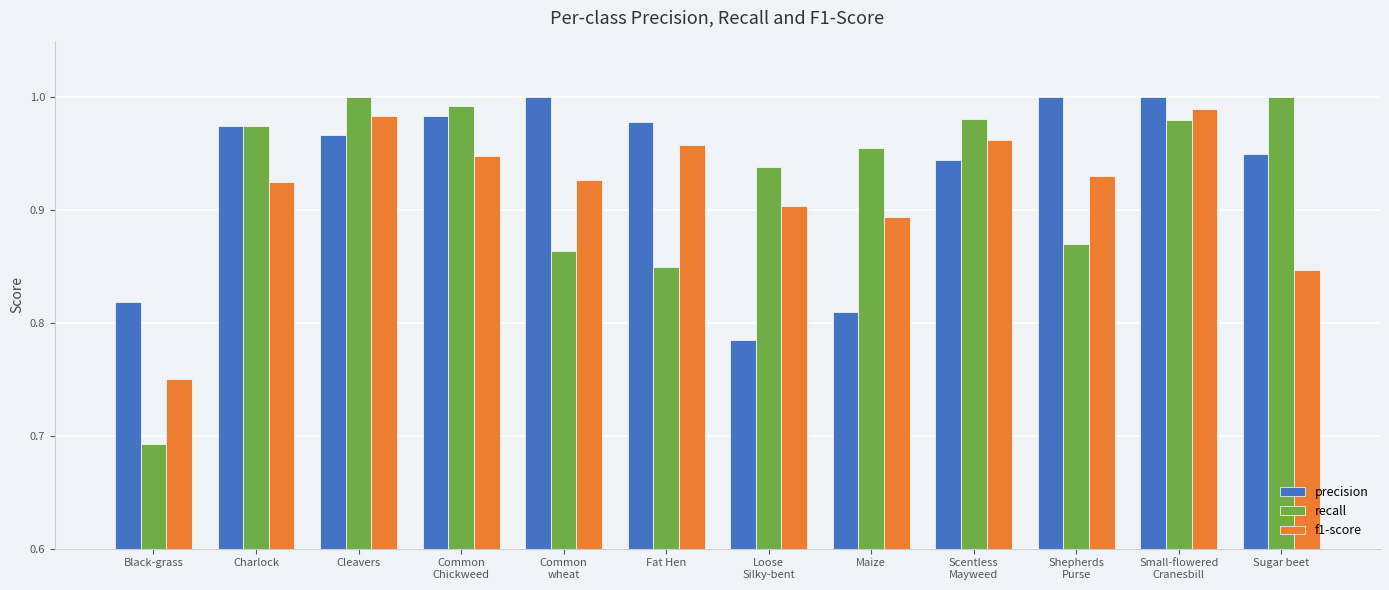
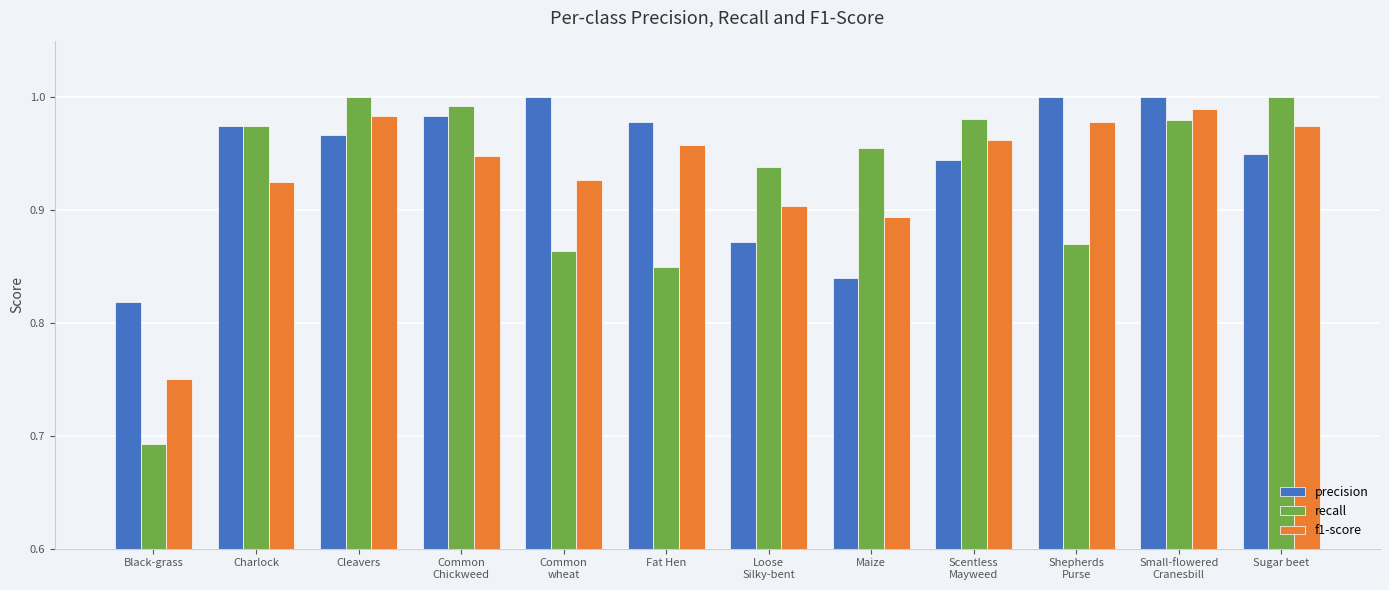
  {
    "precision": {
      "Black-grass": 0.818,
      "Charlock": 0.974,
      "Cleavers": 0.967,
      "Common Chickweed": 0.984,
      "Common wheat": 1.000,
      "Fat Hen": 0.978,
-     "Loose Silky-bent": 0.785,
-     "Maize": 0.81,
+     "Loose Silky-bent": 0.871,
+     "Maize": 0.84,
      "Scentless Mayweed": 0.944,
      "Shepherds Purse": 1.000,
      "Small-flowered Cranesbill": 1.000,
      "Sugar beet": 0.950
    },
    "recall": {
      "Black-grass": 0.692,
      "Charlock": 0.974,
      "Cleavers": 1.000,
      "Common Chickweed": 0.992,
      "Common wheat": 0.864,
      "Fat Hen": 0.849,
      "Loose Silky-bent": 0.938,
      "Maize": 0.955,
      "Scentless Mayweed": 0.981,
      "Shepherds Purse": 0.870,
      "Small-flowered Cranesbill": 0.980,
      "Sugar beet": 1.000
    },
    "f1-score": {
      "Black-grass": 0.750,
      "Charlock": 0.925,
      "Cleavers": 0.983,
      "Common Chickweed": 0.948,
      "Common wheat": 0.927,
      "Fat Hen": 0.957,
      "Loose Silky-bent": 0.904,
      "Maize": 0.894,
      "Scentless Mayweed": 0.962,
-     "Shepherds Purse": 0.930,
+     "Shepherds Purse": 0.978,
      "Small-flowered Cranesbill": 0.990,
-     "Sugar beet": 0.847
+     "Sugar beet": 0.974
    }
  }
